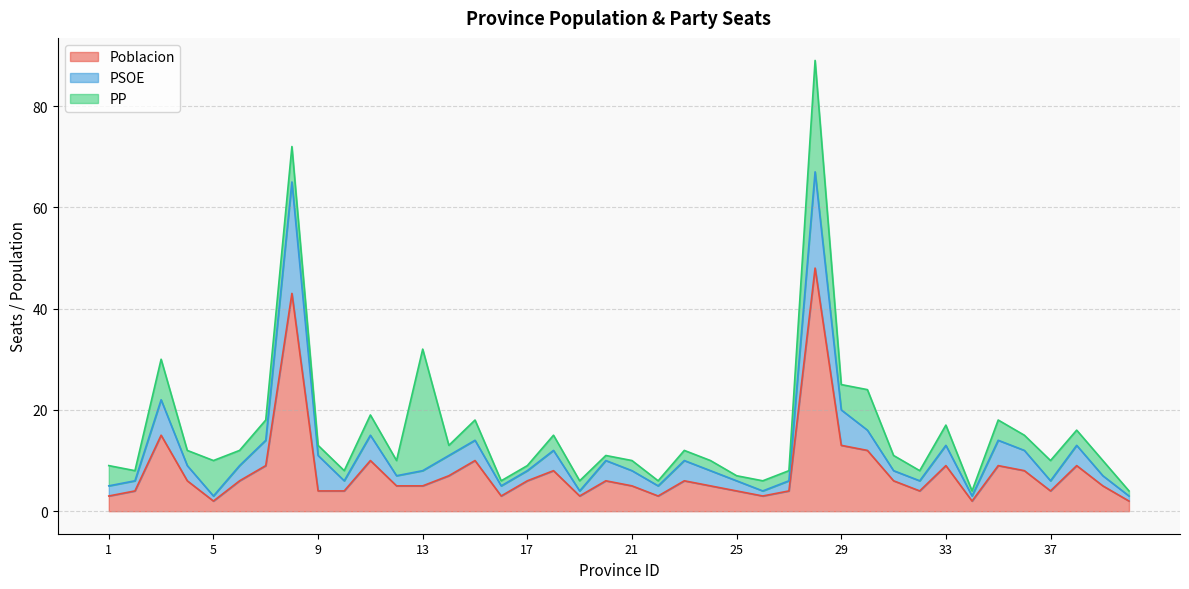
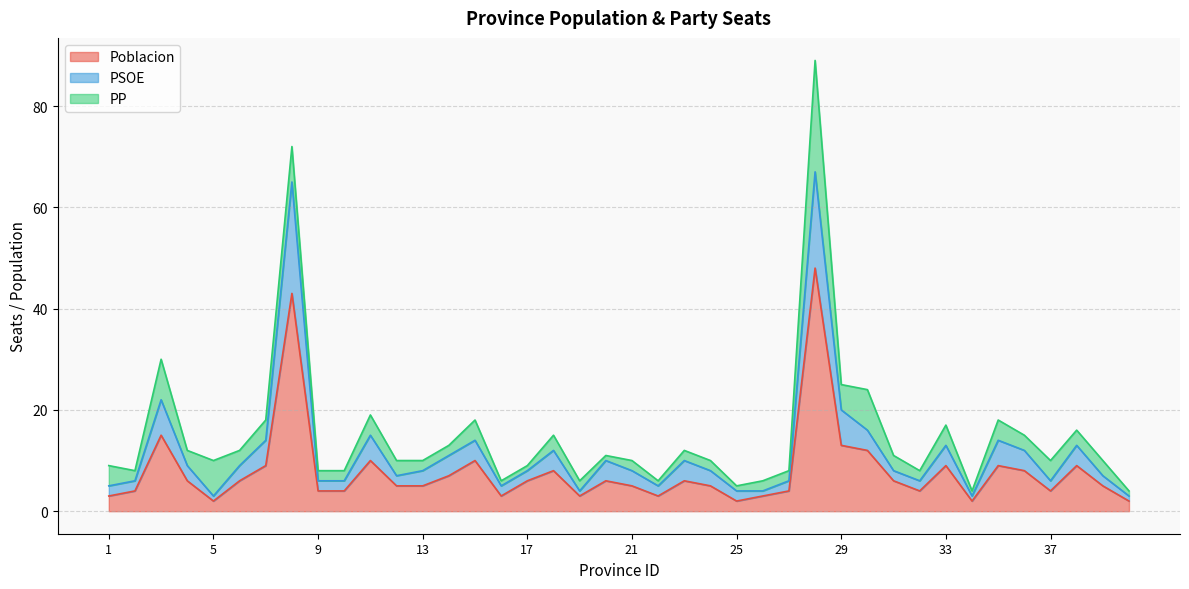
  {
    "Poblacion": {
      "1": 3,
      "5": 2,
      "9": 4,
      "13": 5,
      "17": 6,
      "21": 5,
-     "25": 4,
+     "25": 2,
      "29": 13,
      "33": 9,
      "37": 4
    },
    "PSOE": {
      "1": 2,
      "5": 1,
-     "9": 7,
+     "9": 2,
      "13": 3,
      "17": 2,
      "21": 3,
      "25": 2,
      "29": 7,
      "33": 4,
      "37": 2
    },
    "PP": {
      "1": 4,
      "5": 7,
      "9": 2,
-     "13": 24,
+     "13": 2,
      "17": 1,
      "21": 2,
      "25": 1,
      "29": 5,
      "33": 4,
      "37": 4
    }
  }
